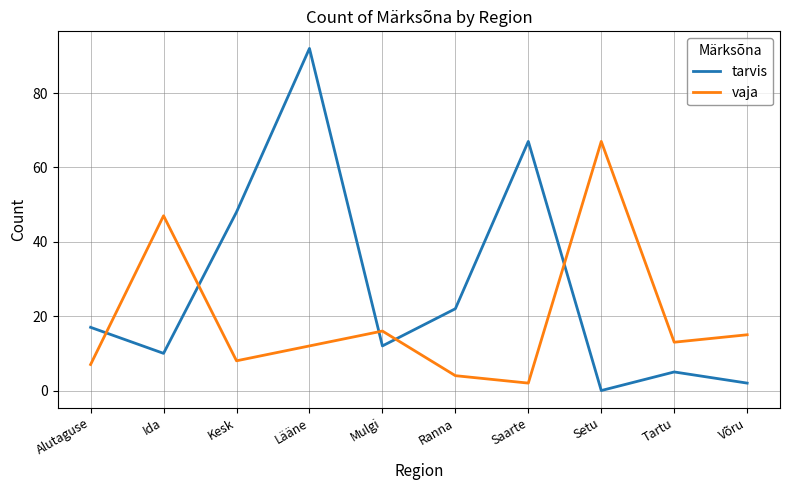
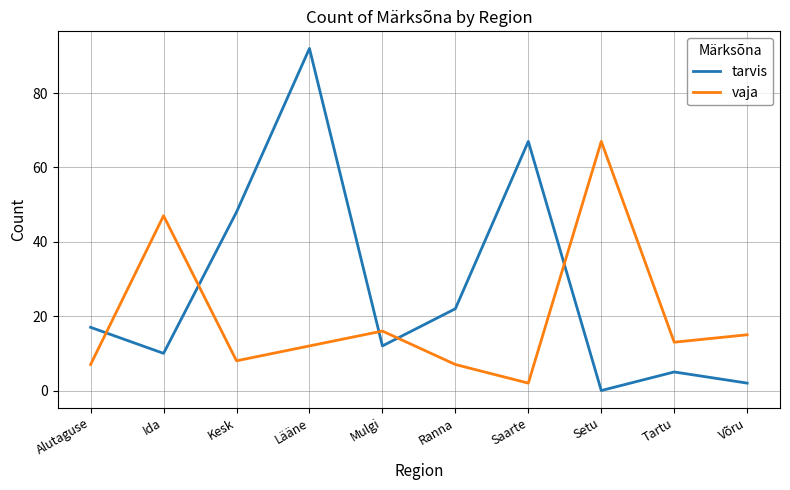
  {
    "tarvis": {
      "Alutaguse": 17,
      "Ida": 10,
      "Kesk": 48,
      "Lääne": 92,
      "Mulgi": 12,
      "Ranna": 22,
      "Saarte": 67,
      "Setu": 0,
      "Tartu": 5,
      "Võru": 2
    },
    "vaja": {
      "Alutaguse": 7,
      "Ida": 47,
      "Kesk": 8,
      "Lääne": 12,
      "Mulgi": 16,
-     "Ranna": 4,
+     "Ranna": 7,
      "Saarte": 2,
      "Setu": 67,
      "Tartu": 13,
      "Võru": 15
    }
  }
